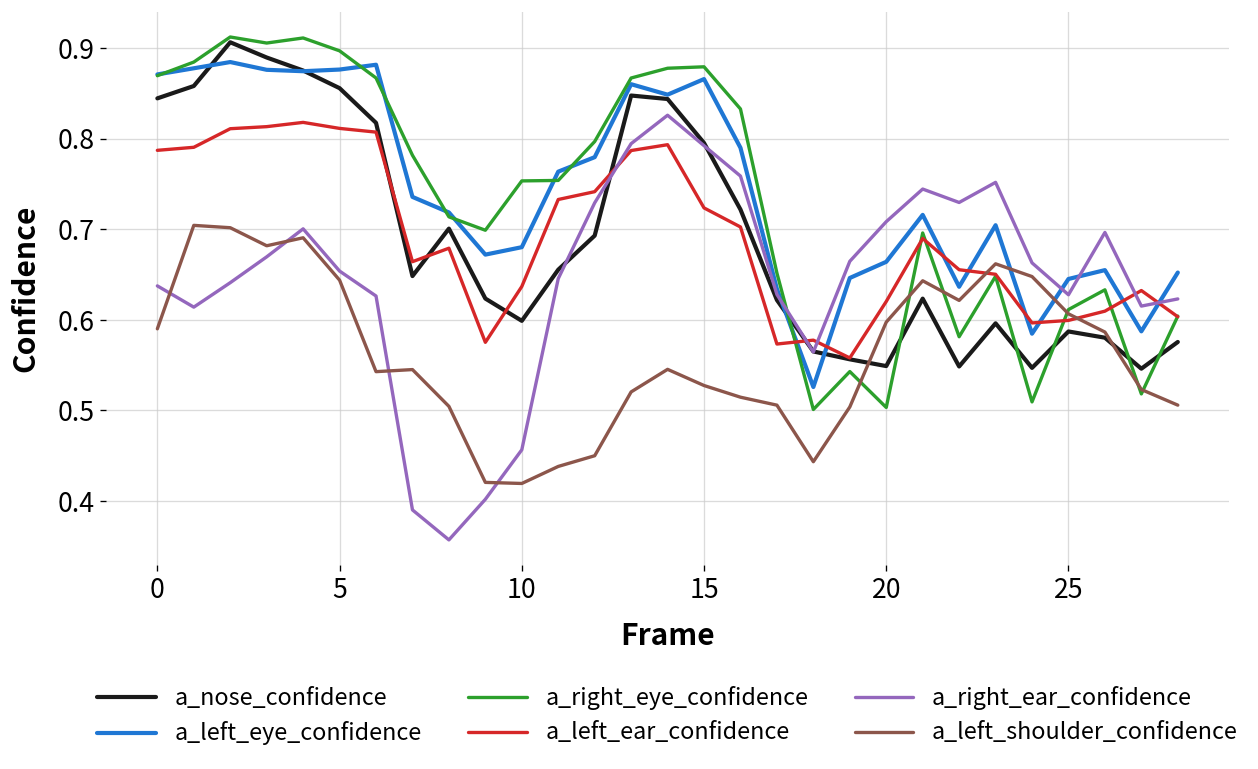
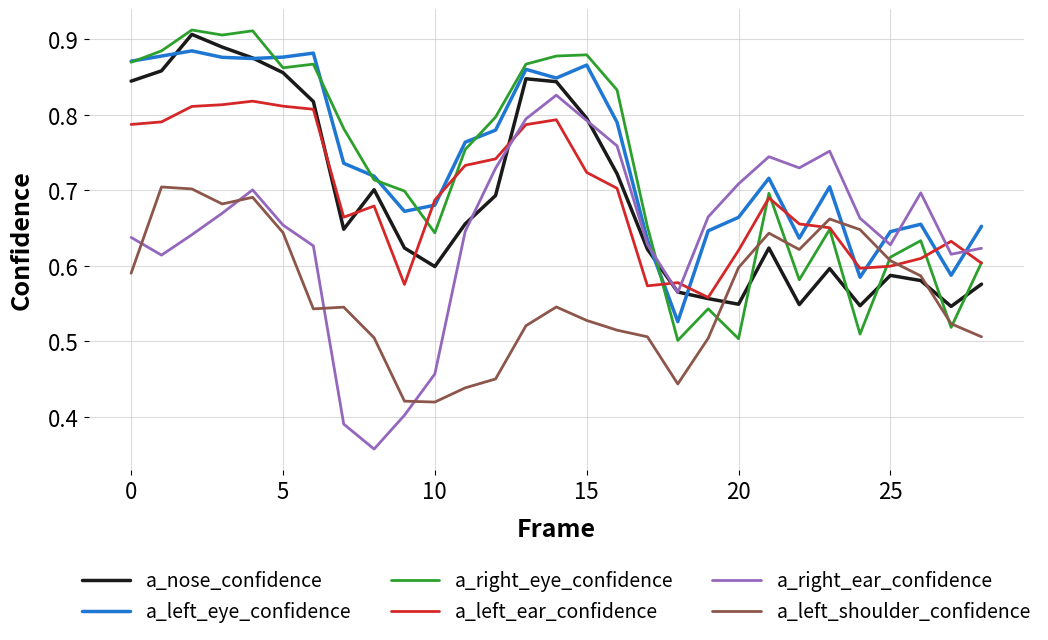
  {
    "a_nose_confidence": {
      "0": 0.84,
      "5": 0.86,
      "10": 0.60,
      "20": 0.55,
      "25": 0.59
    },
    "a_left_eye_confidence": {
      "5": 0.88,
      "10": 0.68,
      "15": 0.87,
      "20": 0.66,
      "25": 0.65
    },
    "a_right_eye_confidence": {
-     "5": 0.90,
-     "10": 0.75,
+     "5": 0.86,
+     "10": 0.64,
      "15": 0.88,
      "20": 0.50,
      "25": 0.61
    },
    "a_left_ear_confidence": {
      "0": 0.79,
      "5": 0.81,
-     "10": 0.64,
+     "10": 0.69,
      "15": 0.72,
      "20": 0.62,
      "25": 0.60
    },
    "a_right_ear_confidence": {
      "0": 0.64,
      "5": 0.65,
      "10": 0.46,
      "20": 0.71,
      "25": 0.63
    },
    "a_left_shoulder_confidence": {
      "0": 0.59,
      "5": 0.64,
      "10": 0.42,
      "15": 0.53,
      "20": 0.60,
      "25": 0.61
    }
  }
